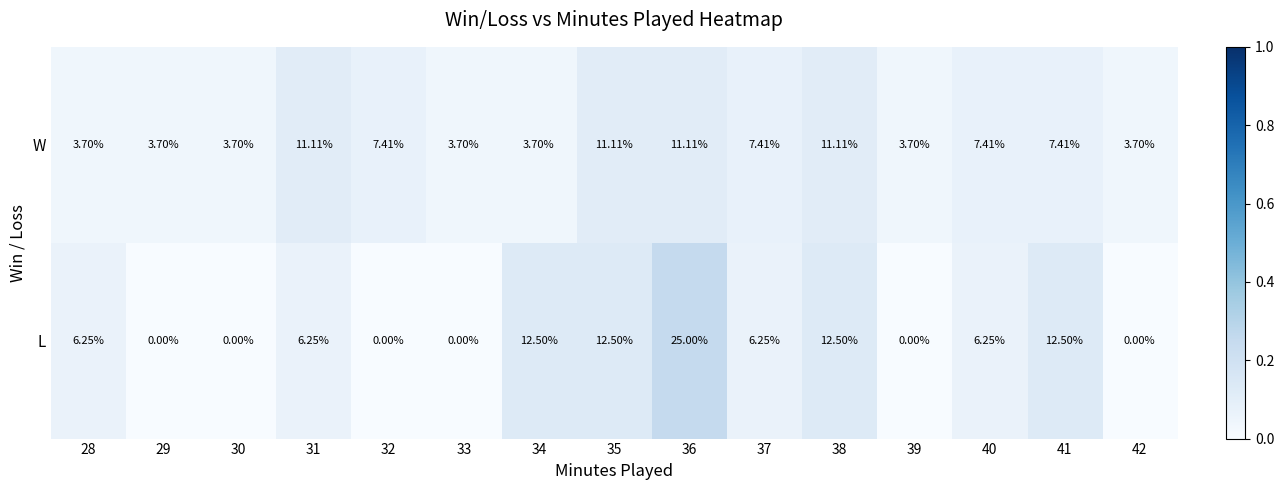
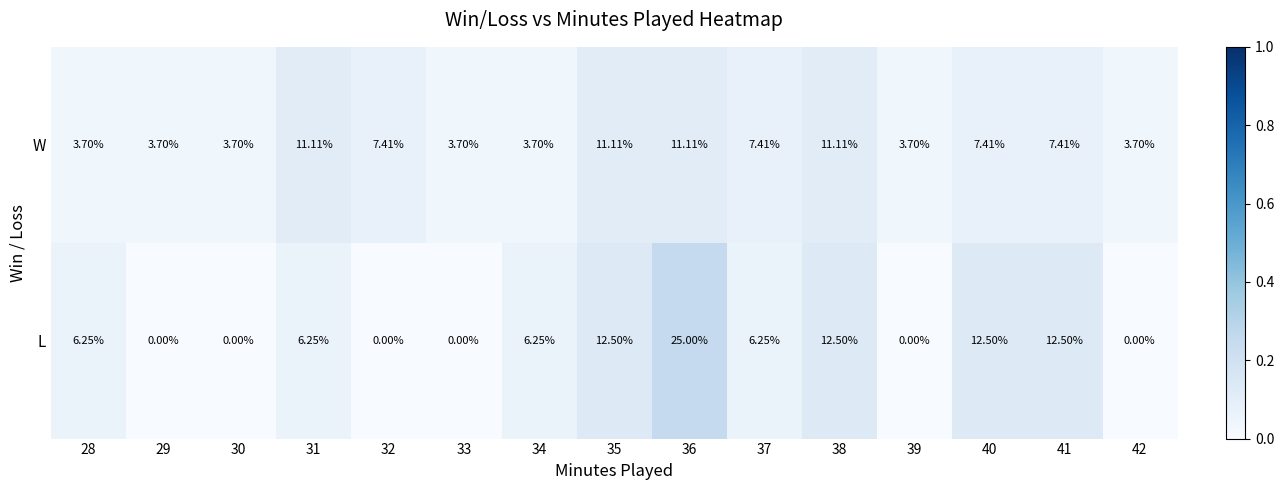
  {
    "W": {
      "28": "3.70%",
      "29": "3.70%",
      "30": "3.70%",
      "31": "11.11%",
      "32": "7.41%",
      "33": "3.70%",
      "34": "3.70%",
      "35": "11.11%",
      "36": "11.11%",
      "37": "7.41%",
      "38": "11.11%",
      "39": "3.70%",
      "40": "7.41%",
      "41": "7.41%",
      "42": "3.70%"
    },
    "L": {
      "28": "6.25%",
      "29": "0.00%",
      "30": "0.00%",
      "31": "6.25%",
      "32": "0.00%",
      "33": "0.00%",
-     "34": "12.50%",
+     "34": "6.25%",
      "35": "12.50%",
      "36": "25.00%",
      "37": "6.25%",
      "38": "12.50%",
      "39": "0.00%",
-     "40": "6.25%",
+     "40": "12.50%",
      "41": "12.50%",
      "42": "0.00%"
    }
  }
